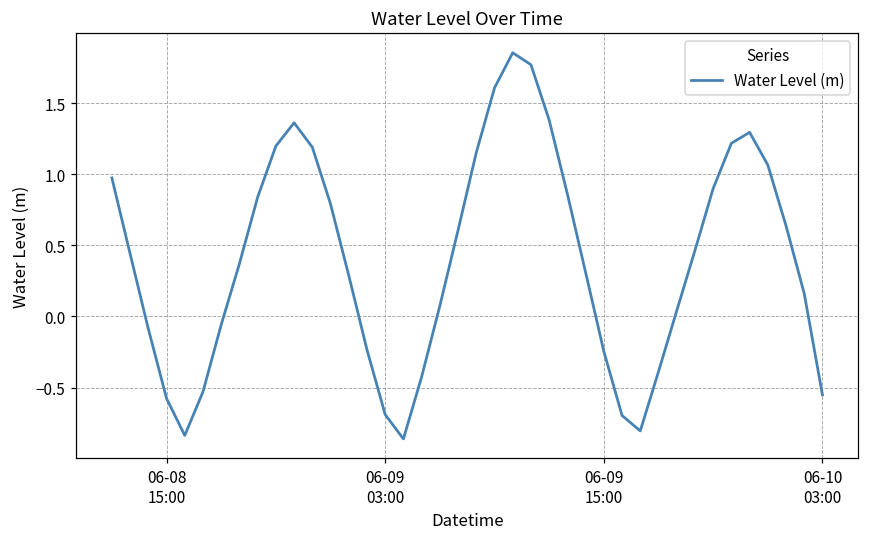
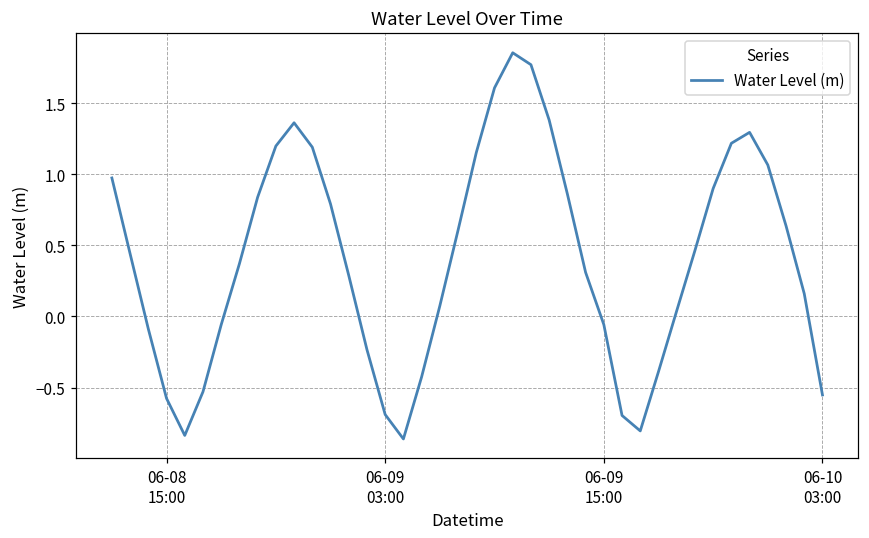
  {
    "06-08 15:00": -0.58,
    "06-09 03:00": -0.69,
-   "06-09 15:00": -0.25,
+   "06-09 15:00": -0.06,
    "06-10 03:00": -0.55
  }
